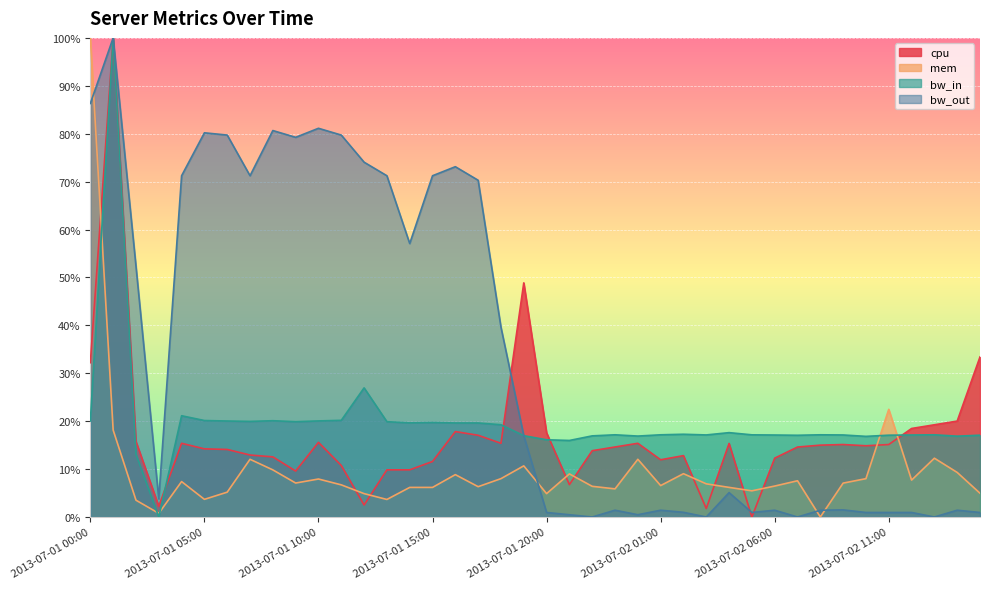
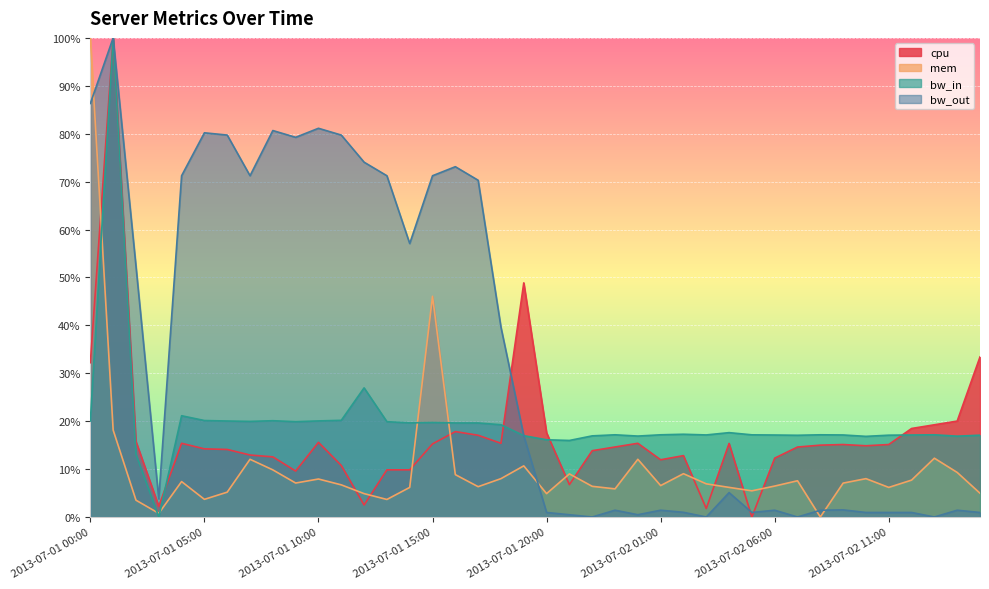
  {
    "cpu": {
      "2013-07-01 00:00": "32%",
      "2013-07-01 05:00": "14%",
      "2013-07-01 10:00": "16%",
-     "2013-07-01 15:00": "12%",
+     "2013-07-01 15:00": "15%",
      "2013-07-01 20:00": "18%",
      "2013-07-02 01:00": "12%",
      "2013-07-02 06:00": "12%",
      "2013-07-02 11:00": "15%"
    },
    "mem": {
      "2013-07-01 00:00": "100%",
      "2013-07-01 05:00": "4%",
      "2013-07-01 10:00": "8%",
-     "2013-07-01 15:00": "6%",
+     "2013-07-01 15:00": "46%",
      "2013-07-01 20:00": "5%",
      "2013-07-02 01:00": "7%",
      "2013-07-02 06:00": "6%",
-     "2013-07-02 11:00": "22%"
+     "2013-07-02 11:00": "6%"
    }
  }
